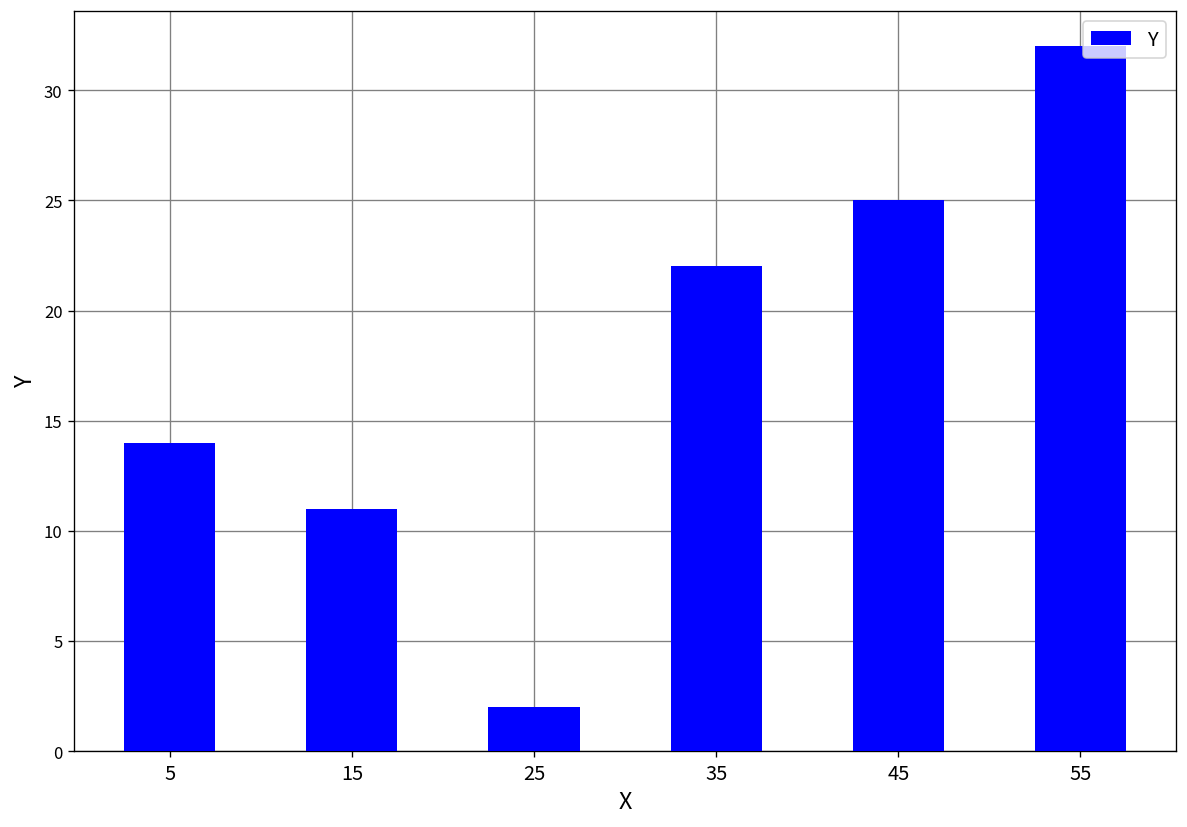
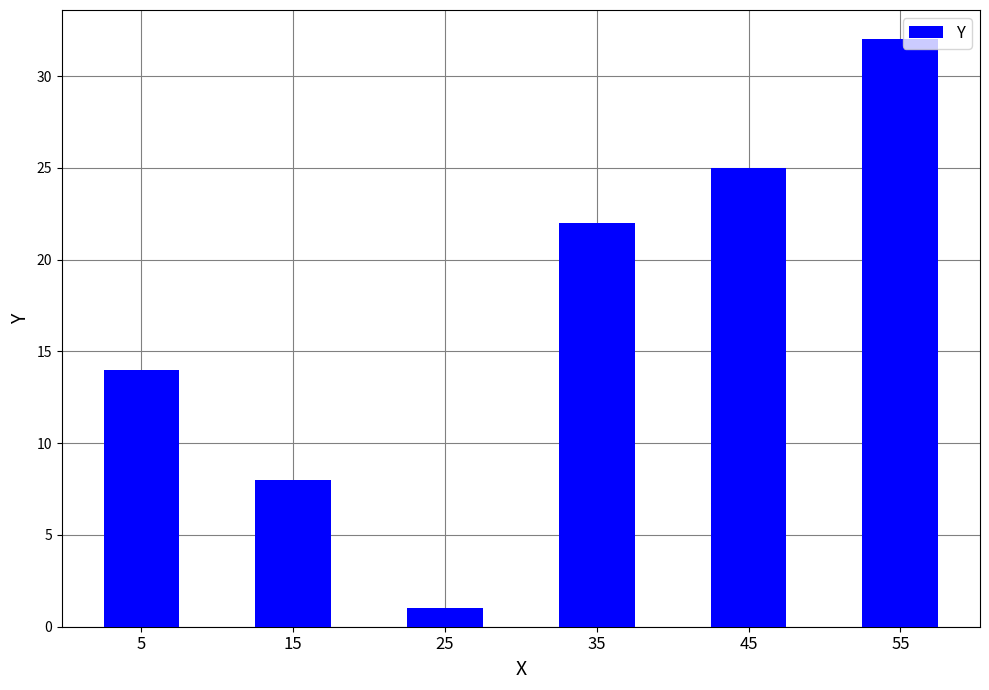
  {
    "5": 14,
-   "15": 11,
-   "25": 2,
+   "15": 8,
+   "25": 1,
    "35": 22,
    "45": 25,
    "55": 32
  }
